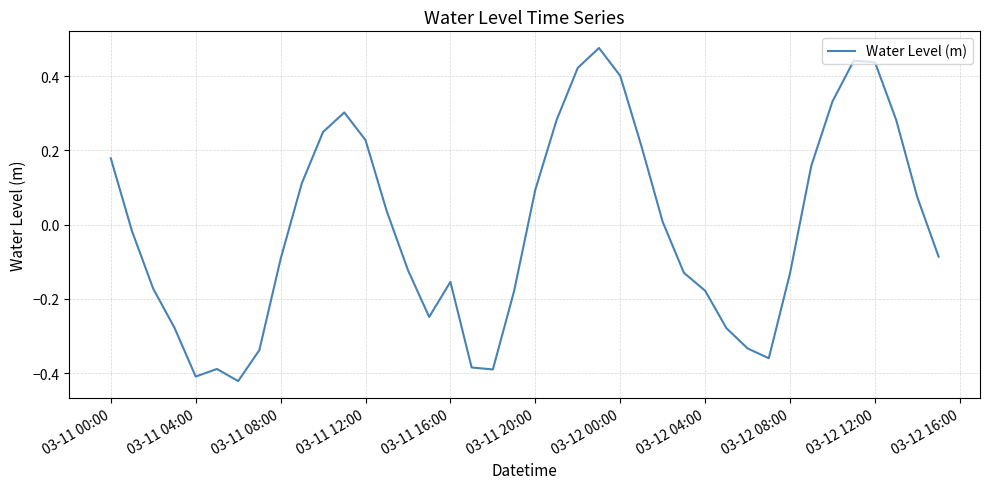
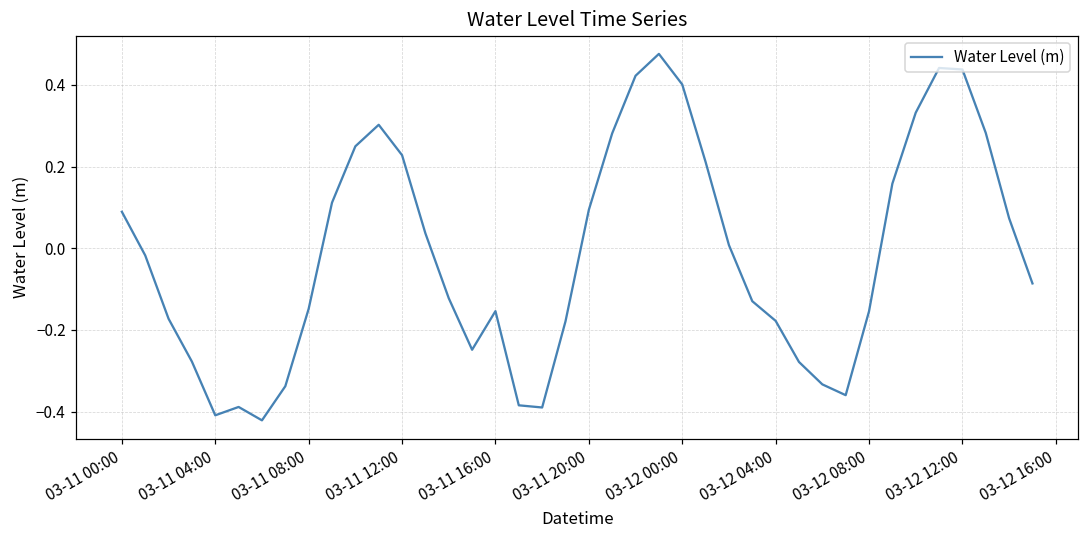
  {
-   "03-11 00:00": 0.18,
+   "03-11 00:00": 0.09,
    "03-11 04:00": -0.41,
-   "03-11 08:00": -0.09,
+   "03-11 08:00": -0.15,
    "03-11 12:00": 0.23,
    "03-11 16:00": -0.15,
    "03-11 20:00": 0.09,
    "03-12 00:00": 0.40,
    "03-12 04:00": -0.18,
-   "03-12 08:00": -0.13
+   "03-12 08:00": -0.15
  }
